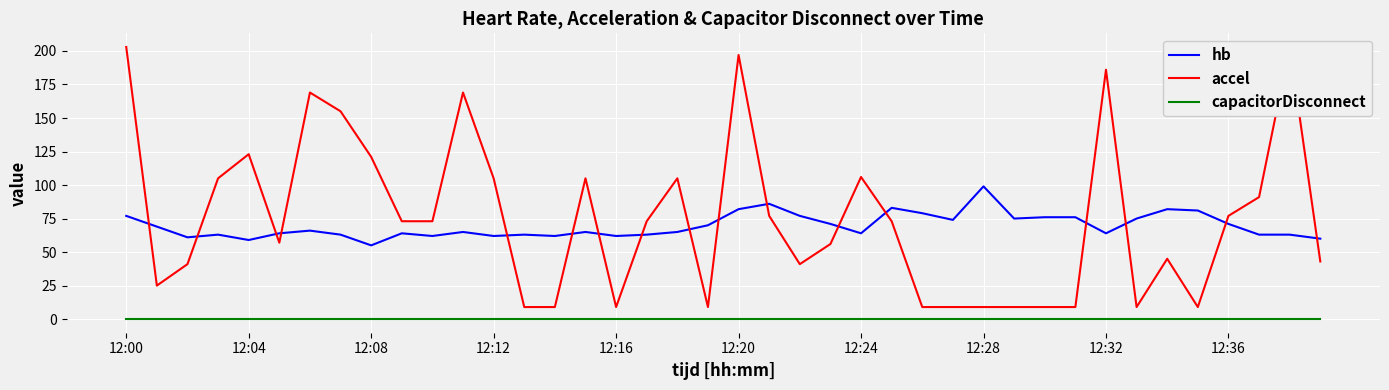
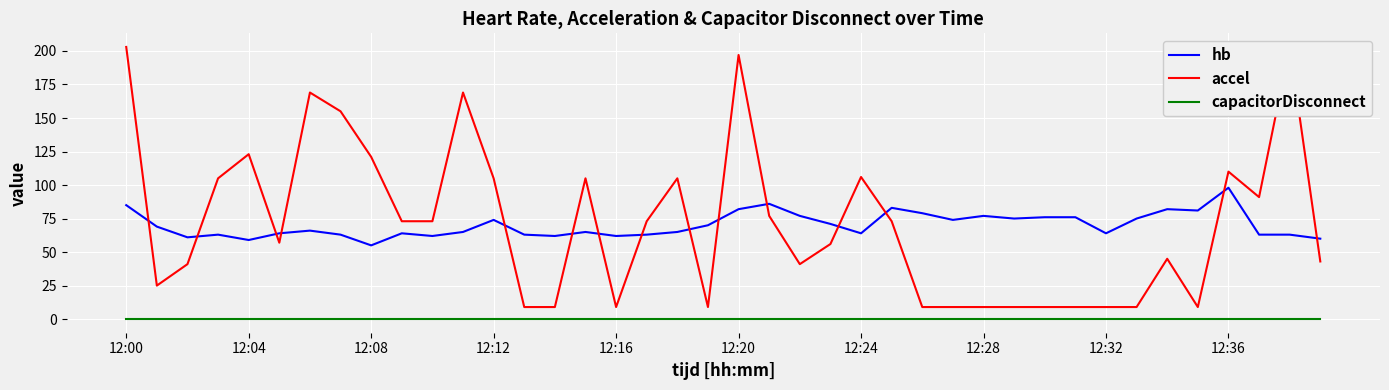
  {
    "hb": {
-     "12:00": 77,
+     "12:00": 85,
      "12:04": 59,
      "12:08": 55,
-     "12:12": 62,
+     "12:12": 74,
      "12:16": 62,
      "12:20": 82,
      "12:24": 64,
-     "12:28": 99,
+     "12:28": 77,
      "12:32": 64,
-     "12:36": 71
+     "12:36": 98
    },
    "accel": {
      "12:00": 203,
      "12:04": 123,
      "12:08": 121,
      "12:12": 105,
      "12:16": 9,
      "12:20": 197,
      "12:24": 106,
      "12:28": 9,
-     "12:32": 186,
-     "12:36": 77
+     "12:32": 9,
+     "12:36": 110
    },
    "capacitorDisconnect": {
      "12:00": 0,
      "12:04": 0,
      "12:08": 0,
      "12:12": 0,
      "12:16": 0,
      "12:20": 0,
      "12:24": 0,
      "12:28": 0,
      "12:32": 0,
      "12:36": 0
    }
  }
